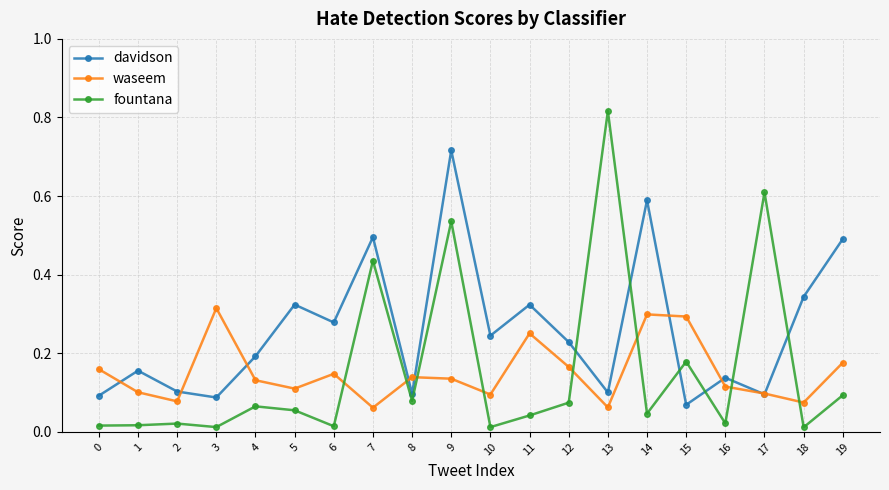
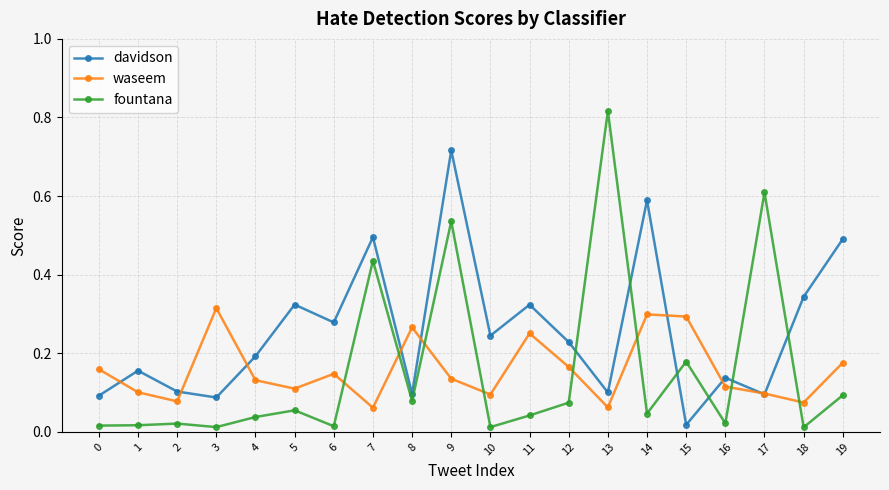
  {
    "davidson": {
      "0": 0.09,
      "1": 0.16,
      "2": 0.10,
      "3": 0.09,
      "4": 0.19,
      "5": 0.32,
      "6": 0.28,
      "7": 0.50,
      "8": 0.10,
      "9": 0.72,
      "10": 0.24,
      "11": 0.32,
      "12": 0.23,
      "13": 0.10,
      "14": 0.59,
-     "15": 0.07,
+     "15": 0.02,
      "16": 0.14,
      "18": 0.34,
      "19": 0.49
    },
    "waseem": {
      "0": 0.16,
      "1": 0.10,
      "2": 0.08,
      "3": 0.31,
      "4": 0.13,
      "5": 0.11,
      "6": 0.15,
      "7": 0.06,
-     "8": 0.14,
+     "8": 0.27,
      "9": 0.14,
      "10": 0.10,
      "11": 0.25,
      "12": 0.17,
      "13": 0.06,
      "14": 0.30,
      "15": 0.29,
      "16": 0.12,
      "18": 0.07,
      "19": 0.18
    },
    "fountana": {
      "0": 0.02,
      "1": 0.02,
      "2": 0.02,
      "3": 0.01,
-     "4": 0.07,
+     "4": 0.04,
      "5": 0.05,
      "6": 0.01,
      "7": 0.44,
      "8": 0.08,
      "9": 0.54,
      "10": 0.01,
      "11": 0.04,
      "12": 0.07,
      "13": 0.82,
      "14": 0.05,
      "15": 0.18,
      "16": 0.02,
      "17": 0.61,
      "18": 0.01,
      "19": 0.09
    }
  }
